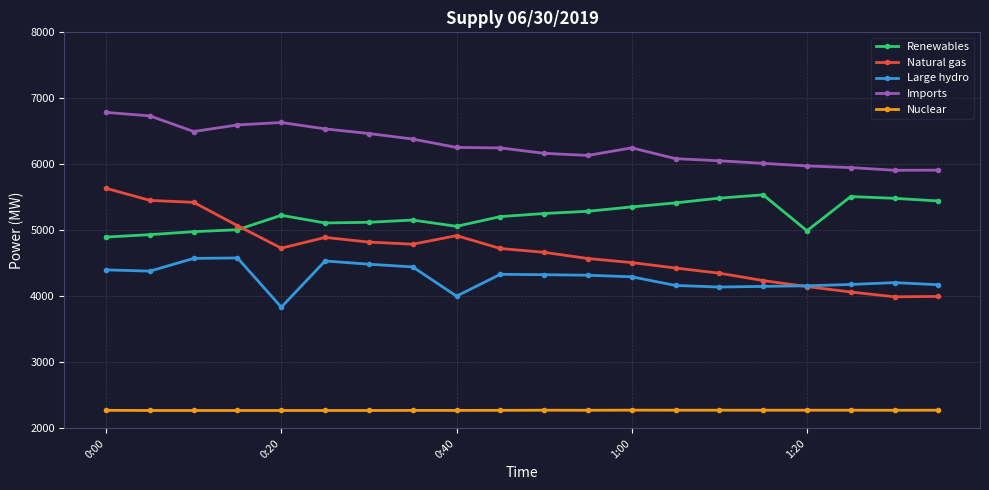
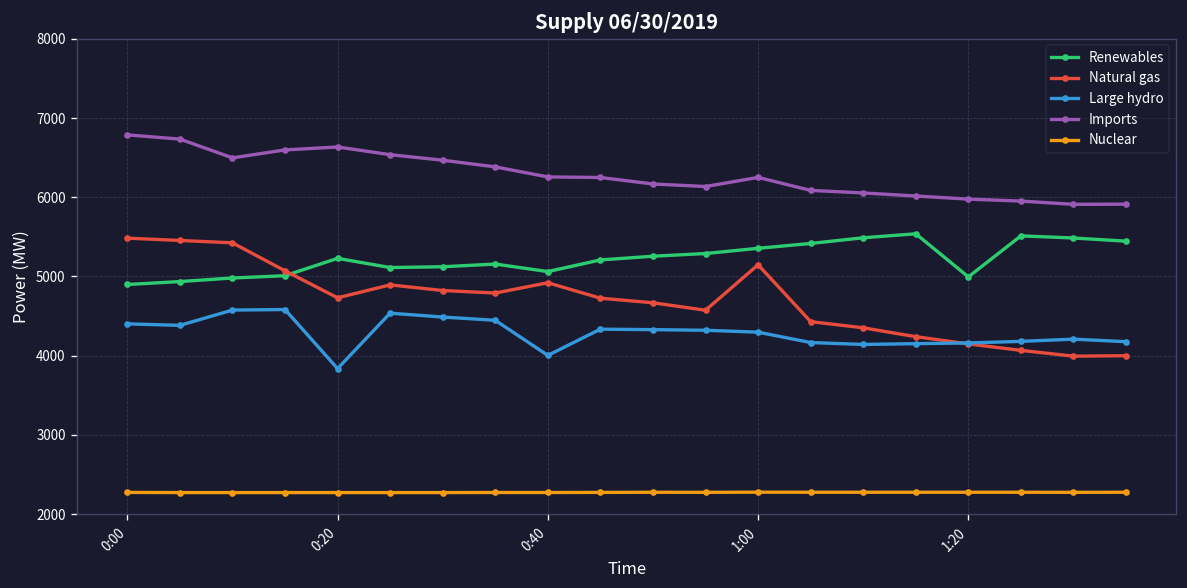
  {
    "Renewables": {
      "0:00": 4900,
      "0:20": 5200,
      "0:40": 5100,
      "1:00": 5400,
      "1:20": 5000
    },
    "Natural gas": {
-     "0:00": 5600,
+     "0:00": 5500,
      "0:20": 4700,
      "0:40": 4900,
-     "1:00": 4500
+     "1:00": 5100
    },
    "Large hydro": {
      "0:00": 4400,
      "0:20": 3800,
      "0:40": 4000,
      "1:00": 4300
    },
    "Imports": {
      "0:00": 6800,
      "0:20": 6600,
      "0:40": 6300,
      "1:00": 6300,
      "1:20": 6000
    },
    "Nuclear": {
      "0:00": 2300,
      "0:20": 2300,
      "0:40": 2300,
      "1:00": 2300,
      "1:20": 2300
    }
  }
